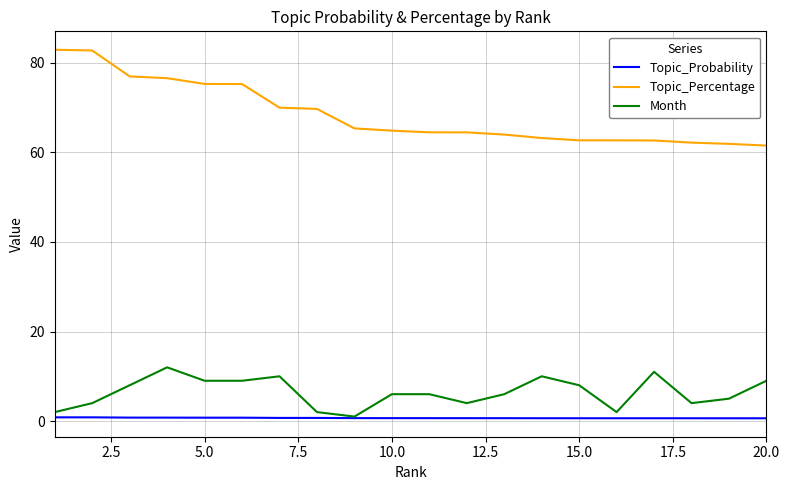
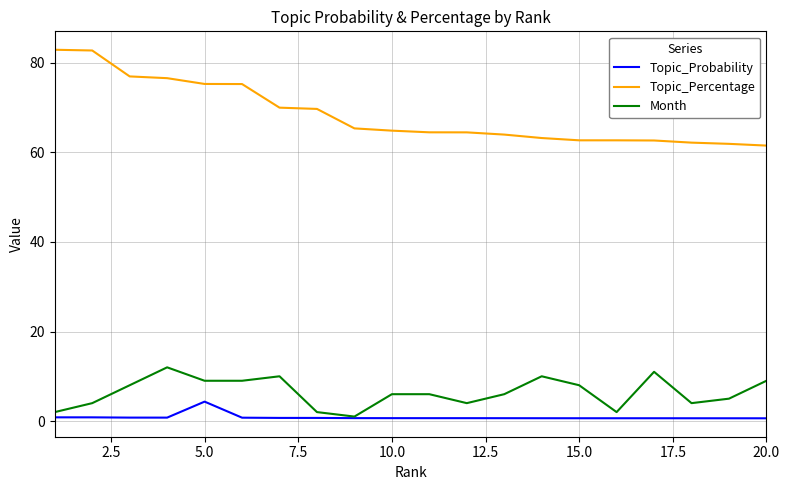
  {
    "Topic_Probability": {
-     "5.0": 1,
+     "5.0": 4,
      "10.0": 1,
      "15.0": 1,
      "20.0": 1
    },
    "Topic_Percentage": {
      "5.0": 75,
      "10.0": 65,
      "15.0": 63,
      "20.0": 62
    },
    "Month": {
      "5.0": 9,
      "10.0": 6,
      "15.0": 8,
      "20.0": 9
    }
  }
